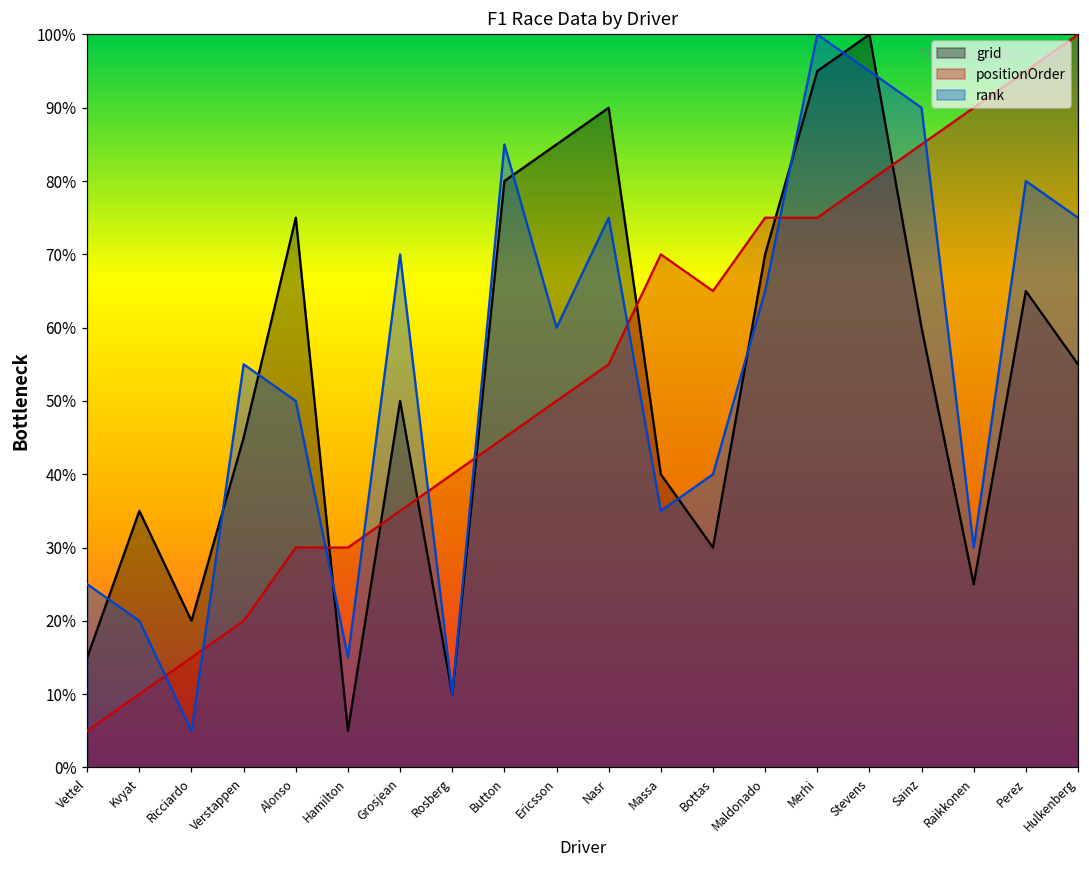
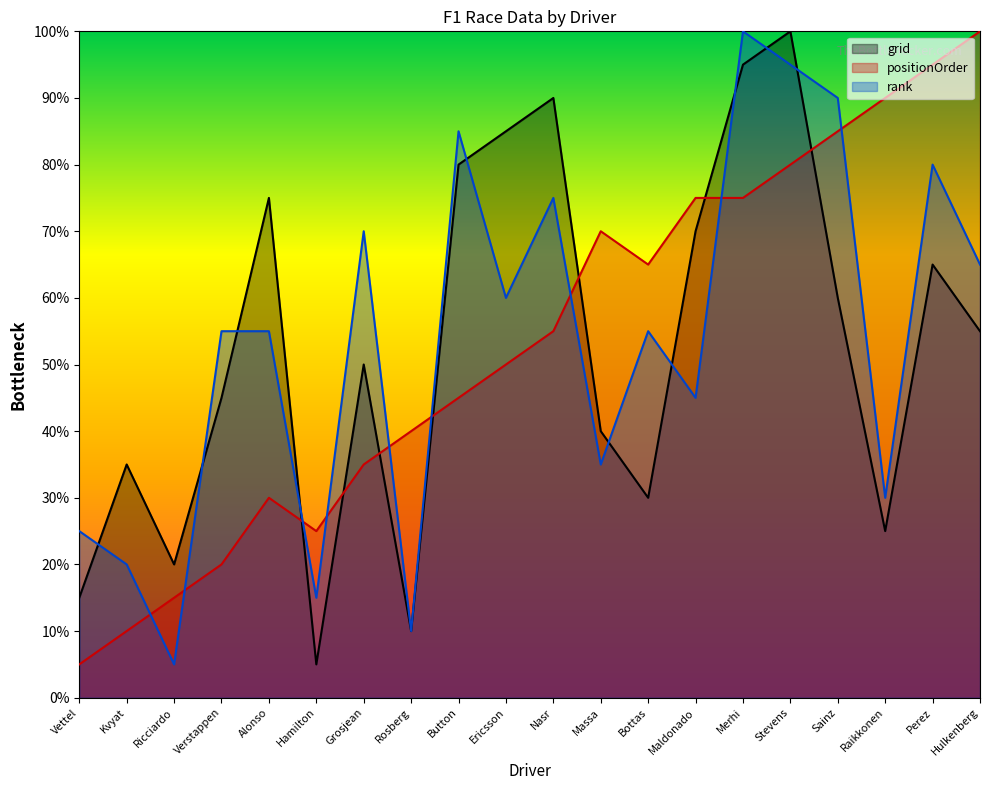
  {
    "grid": {
      "Vettel": "15%",
      "Kvyat": "35%",
      "Ricciardo": "20%",
      "Verstappen": "45%",
      "Alonso": "75%",
      "Hamilton": "5%",
      "Grosjean": "50%",
      "Button": "80%",
      "Ericsson": "85%",
      "Nasr": "90%",
      "Massa": "40%",
      "Bottas": "30%",
      "Maldonado": "70%",
      "Merhi": "95%",
      "Stevens": "100%",
      "Sainz": "60%",
      "Raikkonen": "25%",
      "Perez": "65%",
      "Hulkenberg": "55%"
    },
    "positionOrder": {
      "Vettel": "5%",
      "Kvyat": "10%",
      "Ricciardo": "15%",
      "Verstappen": "20%",
      "Alonso": "30%",
-     "Hamilton": "30%",
+     "Hamilton": "25%",
      "Grosjean": "35%",
      "Rosberg": "40%",
      "Button": "45%",
      "Ericsson": "50%",
      "Nasr": "55%",
      "Massa": "70%",
      "Bottas": "65%",
      "Maldonado": "75%",
      "Merhi": "75%",
      "Stevens": "80%",
      "Sainz": "85%",
      "Hulkenberg": "100%"
    },
    "rank": {
      "Vettel": "25%",
      "Kvyat": "20%",
      "Ricciardo": "5%",
      "Verstappen": "55%",
-     "Alonso": "50%",
+     "Alonso": "55%",
      "Hamilton": "15%",
      "Grosjean": "70%",
      "Button": "85%",
      "Ericsson": "60%",
      "Nasr": "75%",
      "Massa": "35%",
-     "Bottas": "40%",
-     "Maldonado": "65%",
+     "Bottas": "55%",
+     "Maldonado": "45%",
      "Merhi": "100%",
      "Stevens": "95%",
      "Sainz": "90%",
      "Raikkonen": "30%",
      "Perez": "80%",
-     "Hulkenberg": "75%"
+     "Hulkenberg": "65%"
    }
  }
